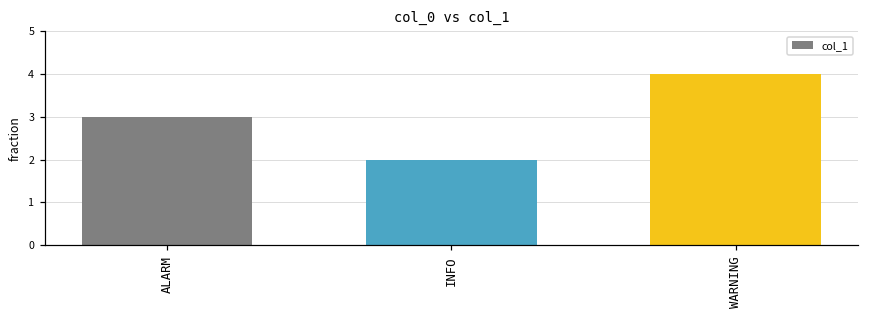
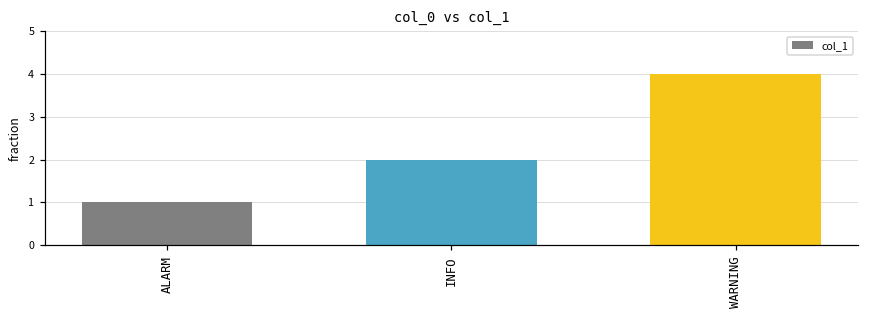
  {
-   "ALARM": 3,
+   "ALARM": 1,
    "INFO": 2,
    "WARNING": 4
  }
